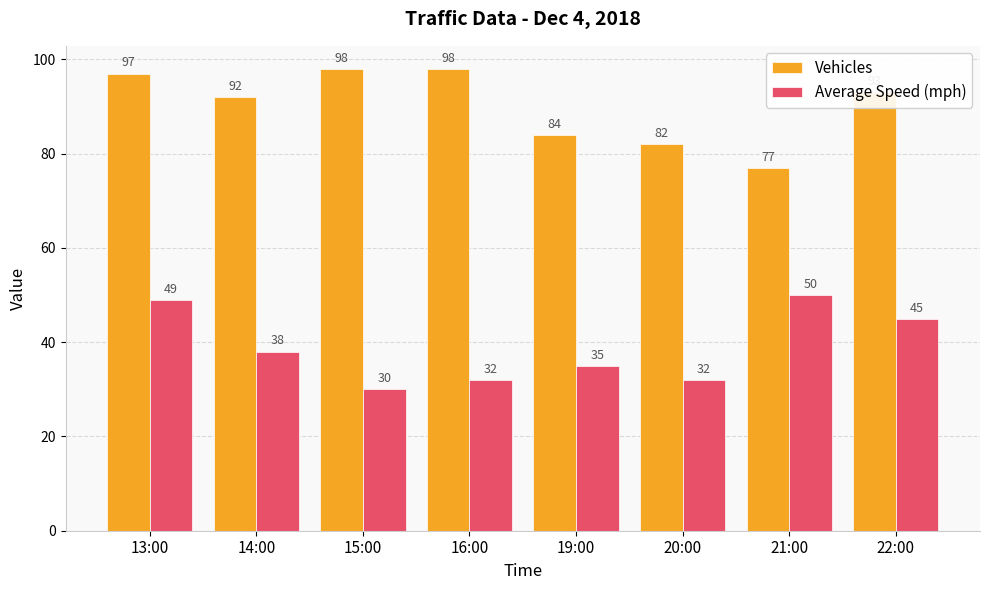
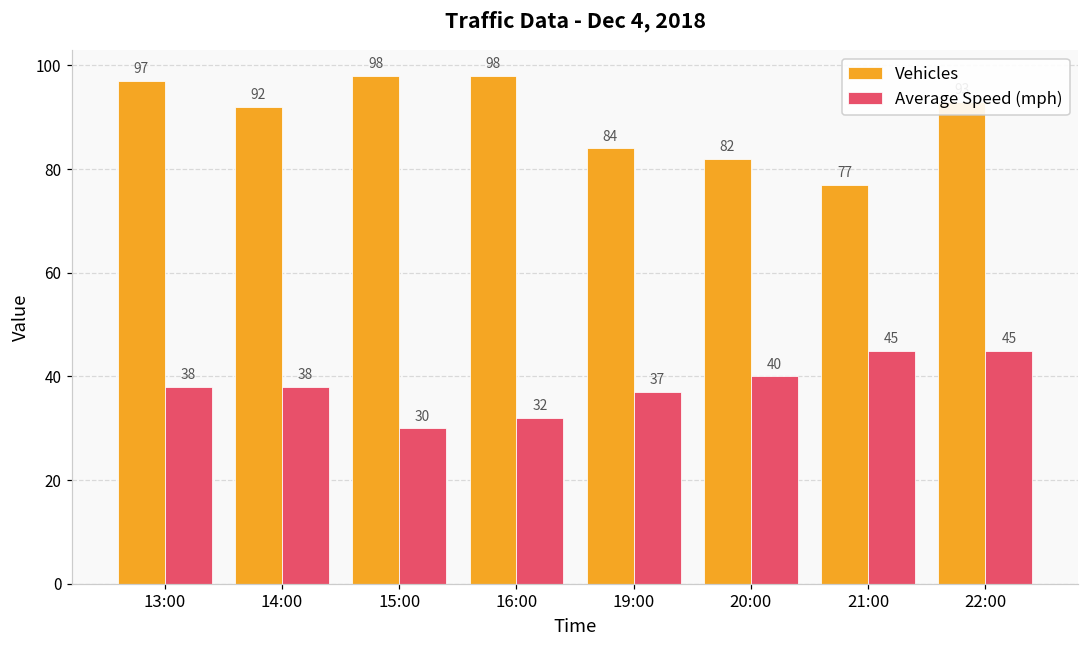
  {
    "Vehicles": {
      "13:00": 97,
      "14:00": 92,
      "15:00": 98,
      "16:00": 98,
      "19:00": 84,
      "20:00": 82,
      "21:00": 77
    },
    "Average Speed (mph)": {
-     "13:00": 49,
+     "13:00": 38,
      "14:00": 38,
      "15:00": 30,
      "16:00": 32,
-     "19:00": 35,
-     "20:00": 32,
-     "21:00": 50,
+     "19:00": 37,
+     "20:00": 40,
+     "21:00": 45,
      "22:00": 45
    }
  }
